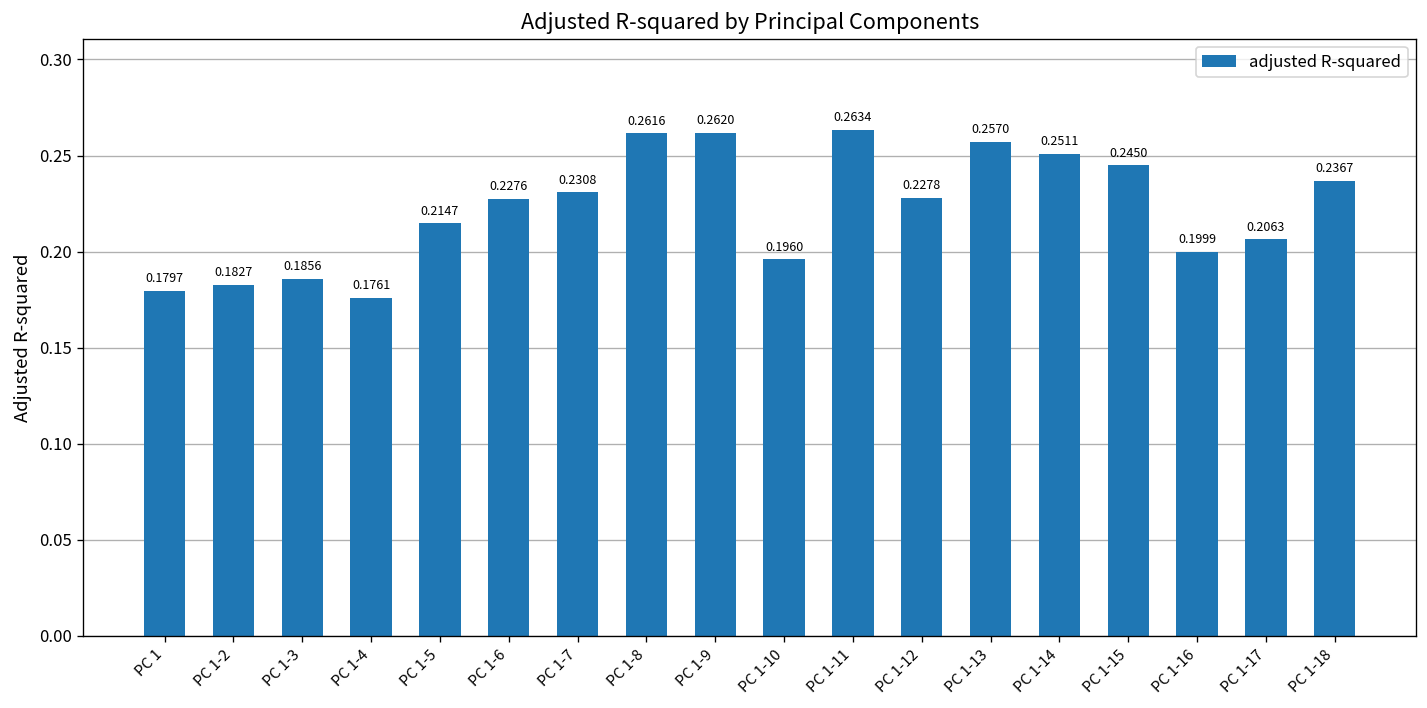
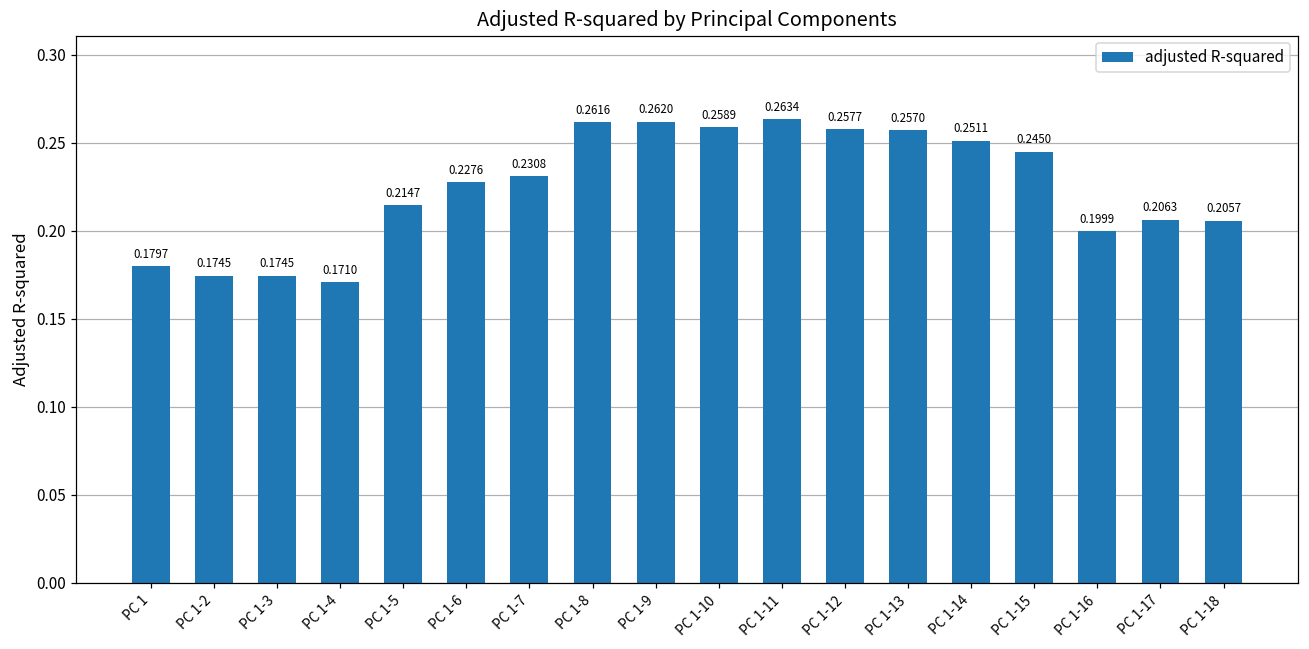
  {
    "PC 1": 0.1797,
-   "PC 1-2": 0.1827,
-   "PC 1-3": 0.1856,
-   "PC 1-4": 0.1761,
+   "PC 1-2": 0.1745,
+   "PC 1-3": 0.1745,
+   "PC 1-4": 0.1710,
    "PC 1-5": 0.2147,
    "PC 1-6": 0.2276,
    "PC 1-7": 0.2308,
    "PC 1-8": 0.2616,
    "PC 1-9": 0.2620,
-   "PC 1-10": 0.1960,
+   "PC 1-10": 0.2589,
    "PC 1-11": 0.2634,
-   "PC 1-12": 0.2278,
+   "PC 1-12": 0.2577,
    "PC 1-13": 0.2570,
    "PC 1-14": 0.2511,
    "PC 1-15": 0.2450,
    "PC 1-16": 0.1999,
    "PC 1-17": 0.2063,
-   "PC 1-18": 0.2367
+   "PC 1-18": 0.2057
  }
